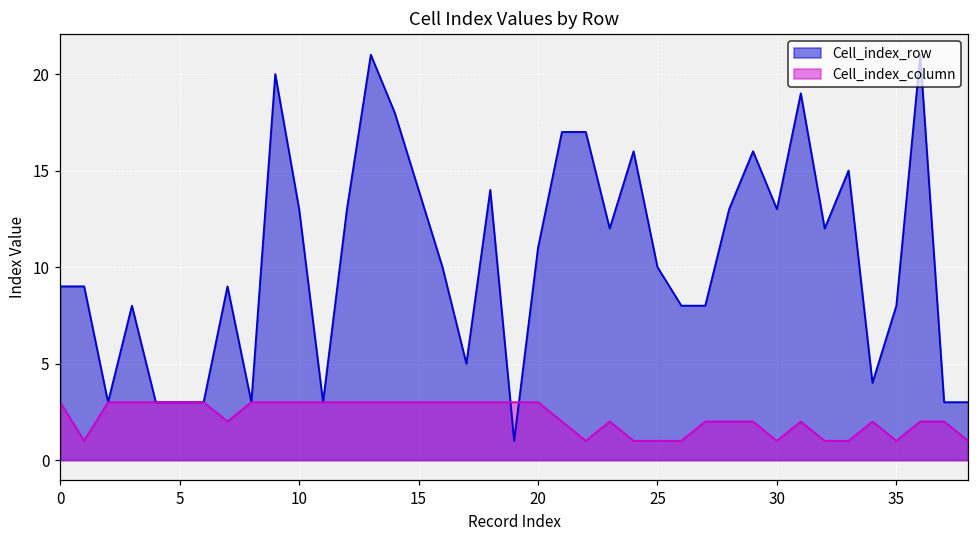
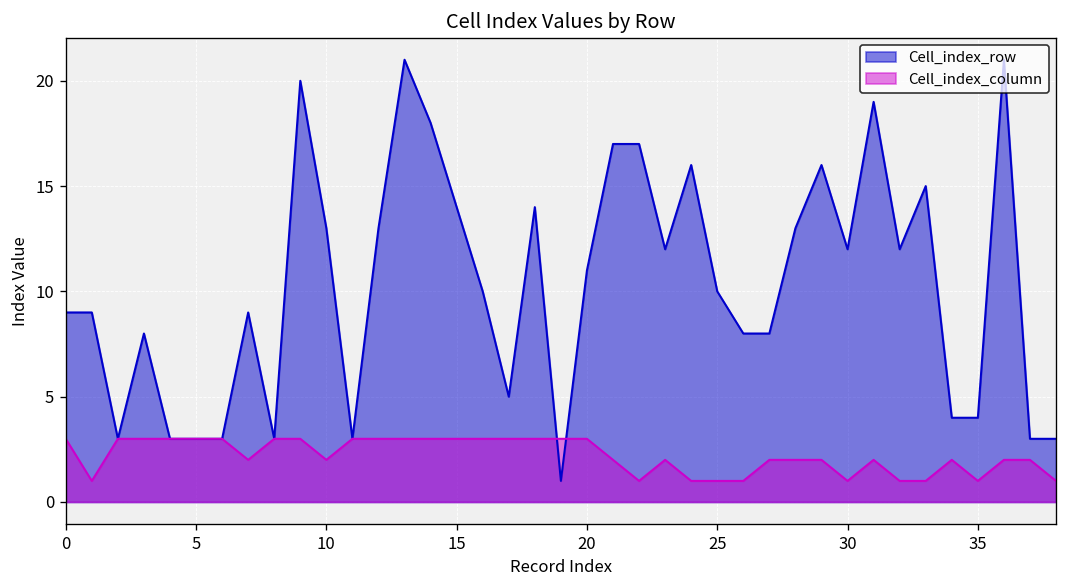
  {
    "Cell_index_row": {
      "0": 9,
      "10": 13,
      "15": 14,
      "20": 11,
      "25": 10,
-     "30": 13,
-     "35": 8
+     "30": 12,
+     "35": 4
    },
    "Cell_index_column": {
      "0": 3,
-     "10": 3,
+     "10": 2,
      "15": 3,
      "20": 3,
      "25": 1,
      "30": 1,
      "35": 1
    }
  }
